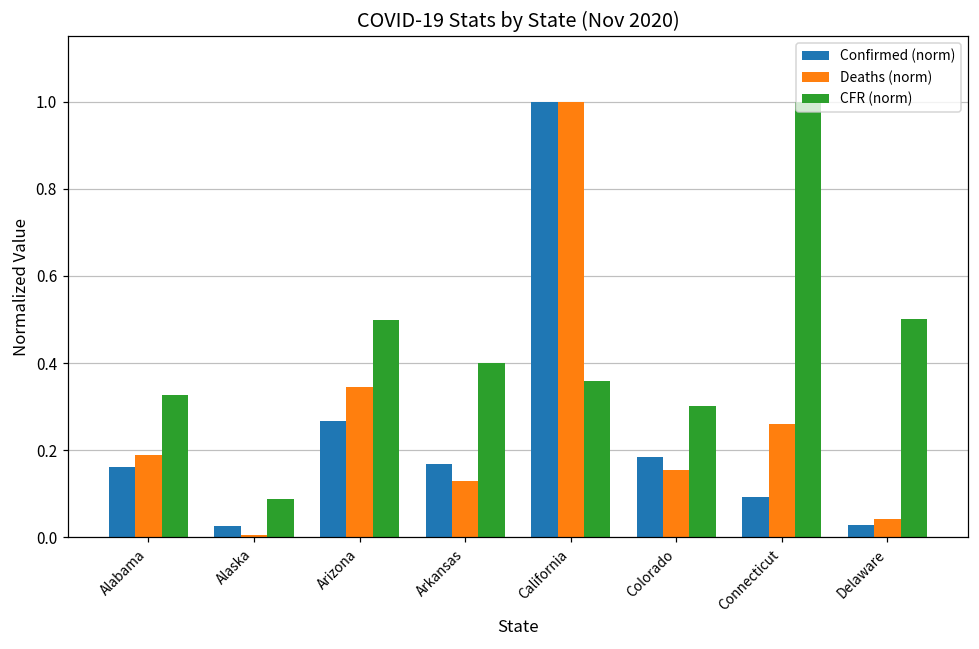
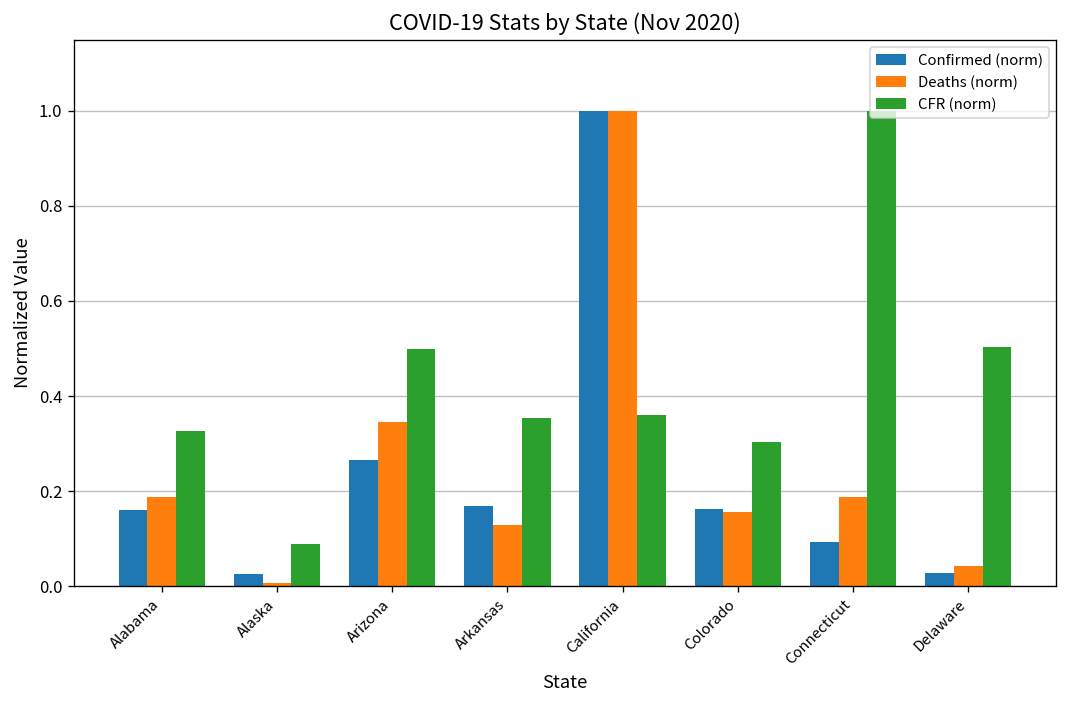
  {
    "Confirmed (norm)": {
      "Alabama": 0.16,
      "Alaska": 0.03,
      "Arizona": 0.27,
      "Arkansas": 0.17,
      "California": 1.00,
-     "Colorado": 0.18,
+     "Colorado": 0.16,
      "Connecticut": 0.09,
      "Delaware": 0.03
    },
    "Deaths (norm)": {
      "Alabama": 0.19,
      "Arizona": 0.35,
      "Arkansas": 0.13,
      "California": 1.00,
      "Colorado": 0.16,
-     "Connecticut": 0.26,
+     "Connecticut": 0.19,
      "Delaware": 0.04
    },
    "CFR (norm)": {
      "Alabama": 0.33,
      "Alaska": 0.09,
      "Arizona": 0.50,
-     "Arkansas": 0.40,
+     "Arkansas": 0.35,
      "California": 0.36,
      "Colorado": 0.30,
      "Delaware": 0.50
    }
  }
